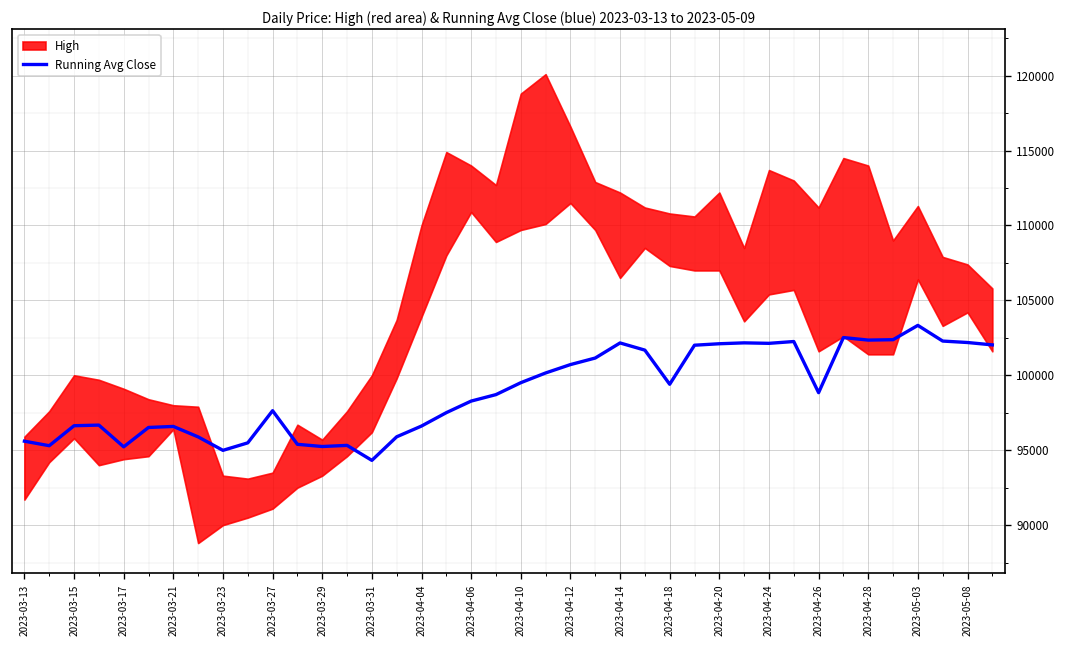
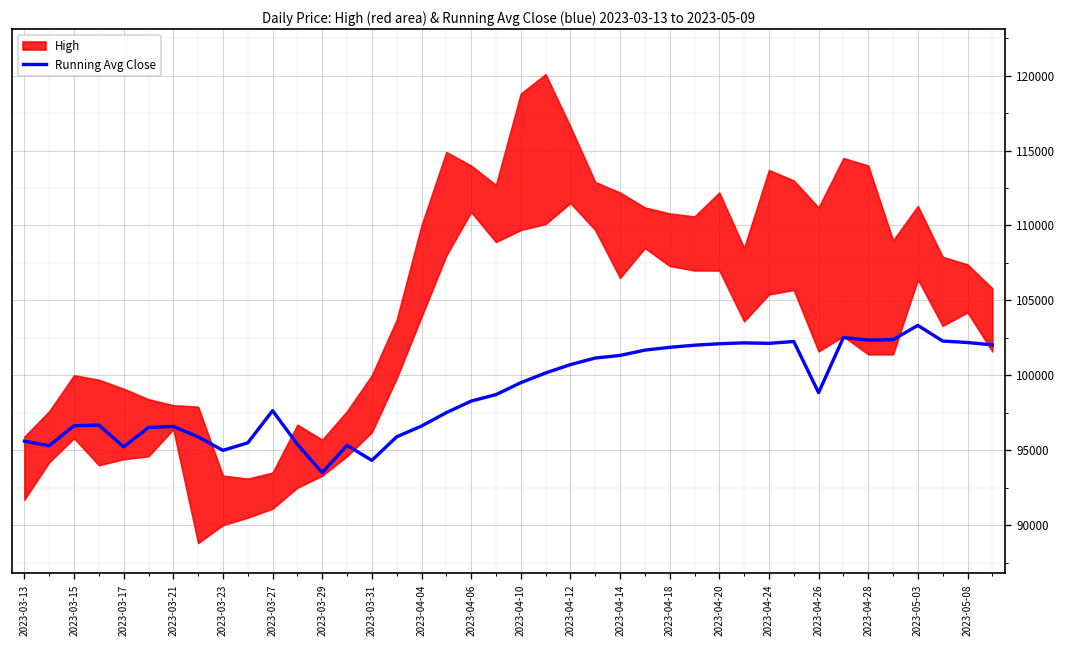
  {
    "Running Avg Close": {
      "2023-03-13": 95600,
      "2023-03-15": 96600,
      "2023-03-17": 95200,
      "2023-03-21": 96600,
      "2023-03-23": 95000,
      "2023-03-27": 97600,
-     "2023-03-29": 95200,
+     "2023-03-29": 93500,
      "2023-03-31": 94300,
      "2023-04-04": 96600,
      "2023-04-06": 98300,
      "2023-04-10": 99500,
      "2023-04-12": 100700,
-     "2023-04-14": 102200,
-     "2023-04-18": 99400,
+     "2023-04-14": 101300,
+     "2023-04-18": 101900,
      "2023-04-20": 102100,
      "2023-04-24": 102100,
      "2023-04-26": 98800,
      "2023-04-28": 102400,
      "2023-05-03": 103300,
      "2023-05-08": 102200
    }
  }
